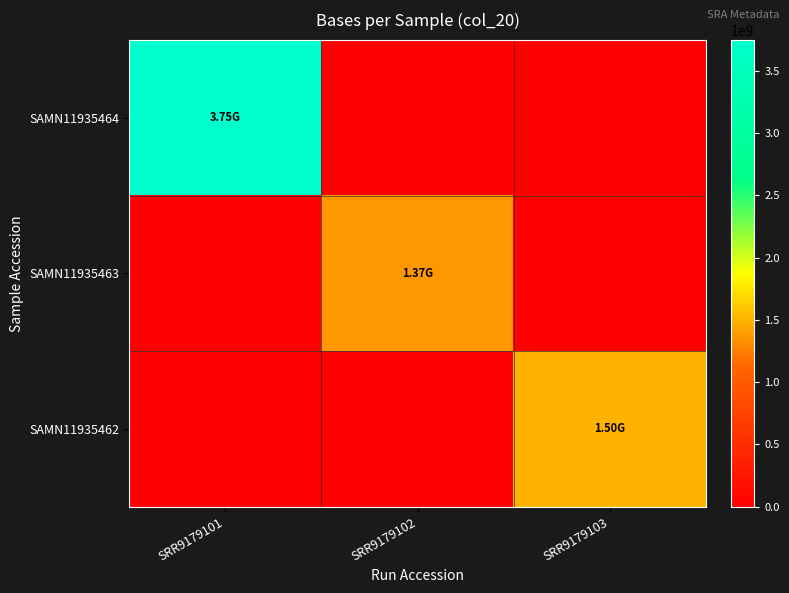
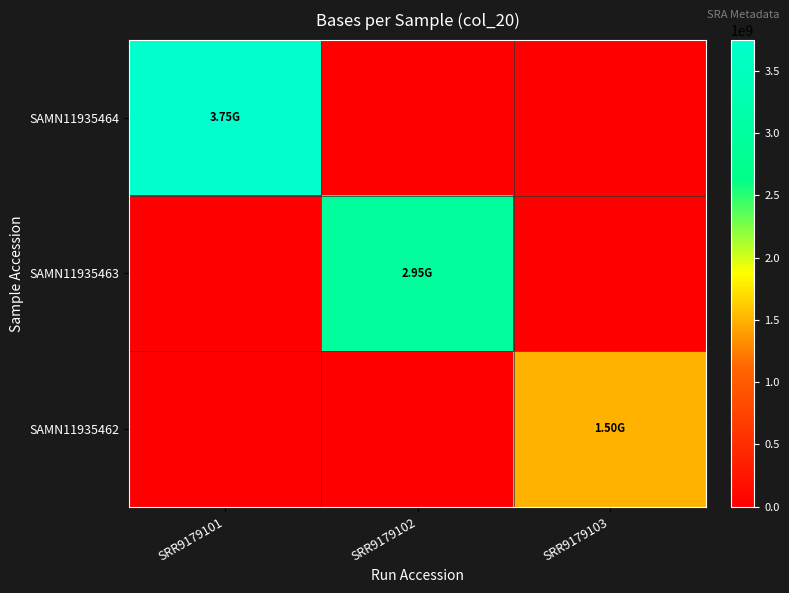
  {
    "SAMN11935464": {
      "SRR9179101": "3.75G"
    },
    "SAMN11935463": {
-     "SRR9179102": "1.37G"
+     "SRR9179102": "2.95G"
    },
    "SAMN11935462": {
      "SRR9179103": "1.50G"
    }
  }
